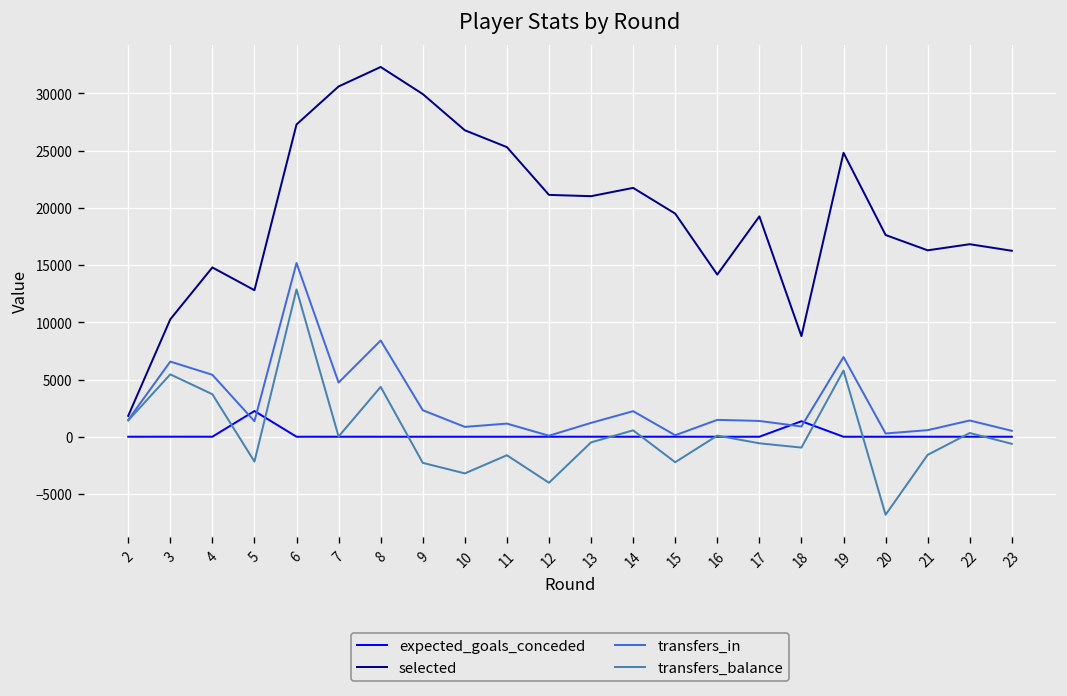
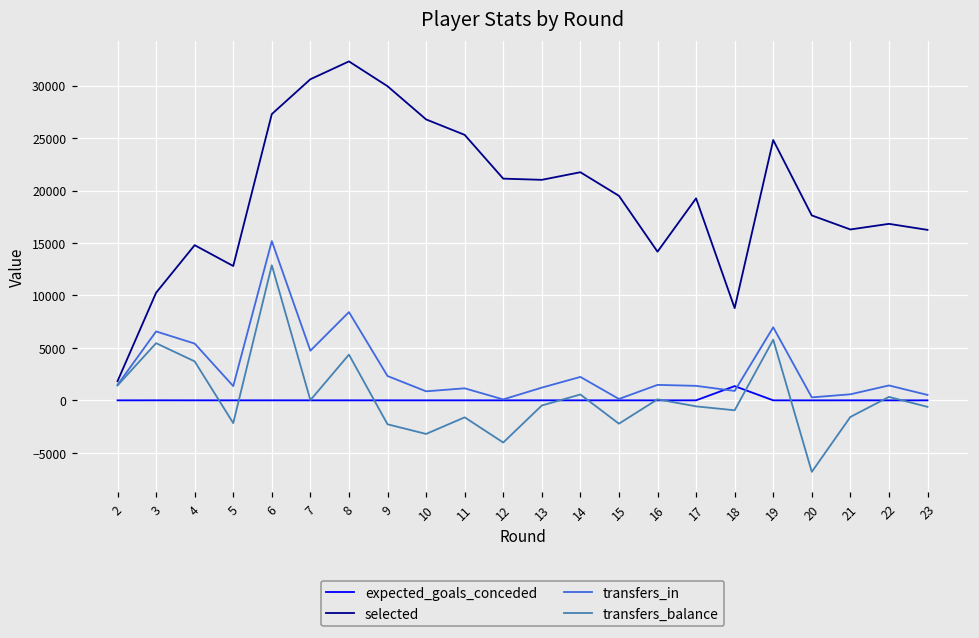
  {
    "expected_goals_conceded": {
      "2": 0,
      "3": 0,
      "4": 0,
-     "5": 2000,
+     "5": 0,
      "6": 0,
      "8": 0,
      "9": 0,
      "10": 0,
      "11": 0,
      "13": 0,
      "14": 0,
      "17": 0,
      "18": 1000,
      "19": 0,
      "20": 0,
      "21": 0,
      "22": 0,
      "23": 0
    },
    "selected": {
      "2": 2000,
      "3": 10000,
      "4": 15000,
      "5": 13000,
      "6": 27000,
      "7": 31000,
      "8": 32000,
      "9": 30000,
      "10": 27000,
      "11": 25000,
      "12": 21000,
      "13": 21000,
      "14": 22000,
      "15": 19000,
      "16": 14000,
      "17": 19000,
      "18": 9000,
      "19": 25000,
      "20": 18000,
      "21": 16000,
      "22": 17000,
      "23": 16000
    }
  }
